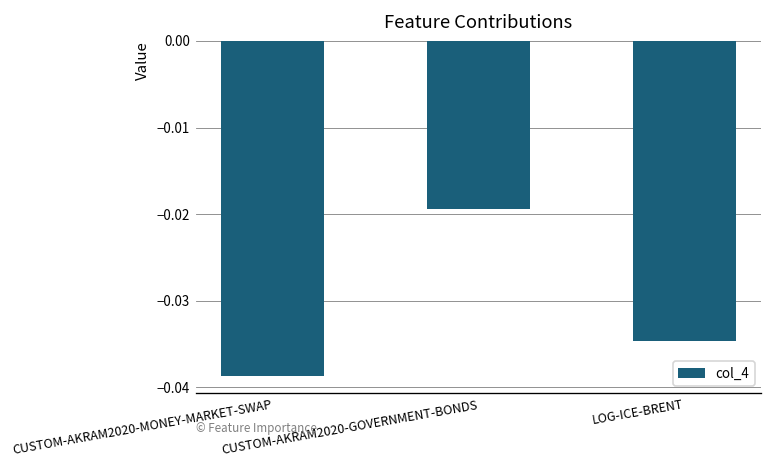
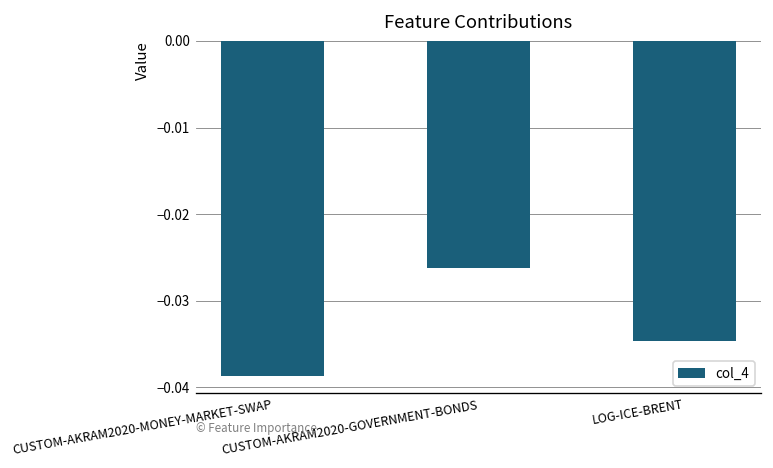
  {
    "CUSTOM-AKRAM2020-MONEY-MARKET-SWAP": -0.039,
-   "CUSTOM-AKRAM2020-GOVERNMENT-BONDS": -0.019,
+   "CUSTOM-AKRAM2020-GOVERNMENT-BONDS": -0.026,
    "LOG-ICE-BRENT": -0.035
  }
